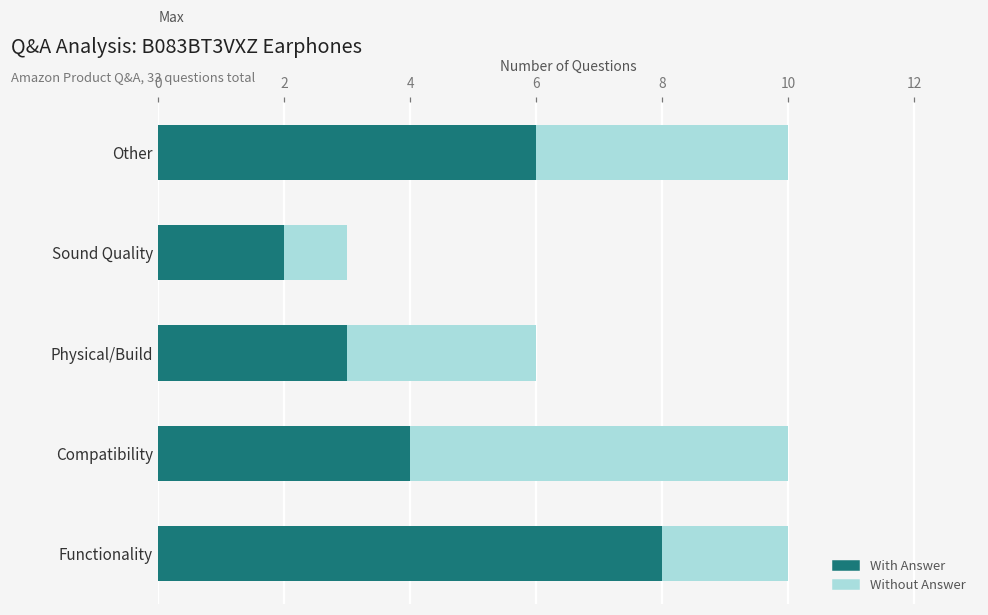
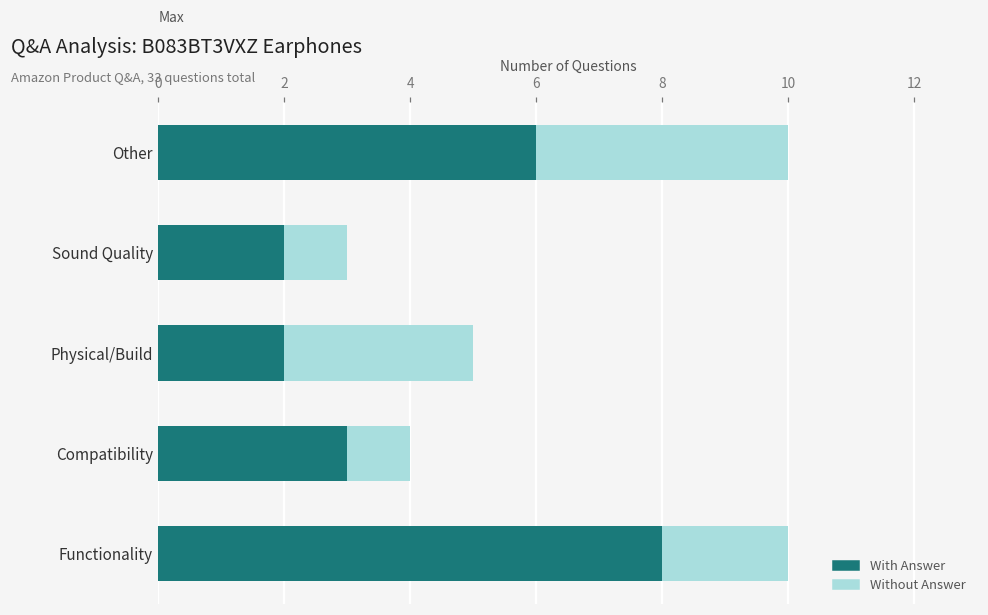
  {
    "With Answer": {
      "Other": 6,
      "Sound Quality": 2,
-     "Physical/Build": 3,
-     "Compatibility": 4,
+     "Physical/Build": 2,
+     "Compatibility": 3,
      "Functionality": 8
    },
    "Without Answer": {
-     "Compatibility": 6
+     "Compatibility": 1
    }
  }
